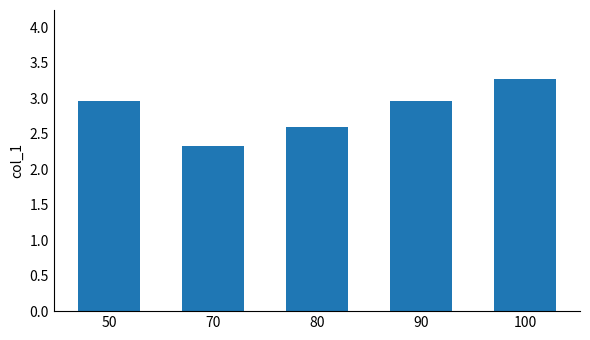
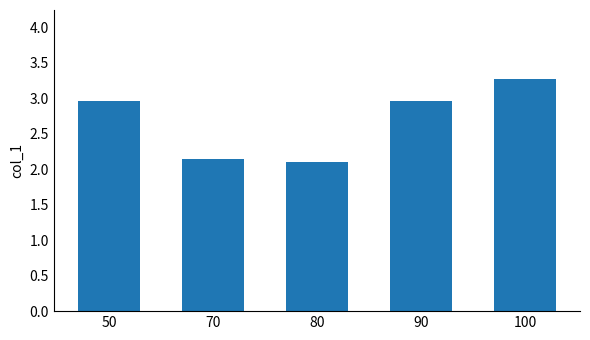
  {
    "50": 3.0,
-   "70": 2.3,
-   "80": 2.6,
+   "70": 2.1,
+   "80": 2.1,
    "90": 3.0,
    "100": 3.3
  }
